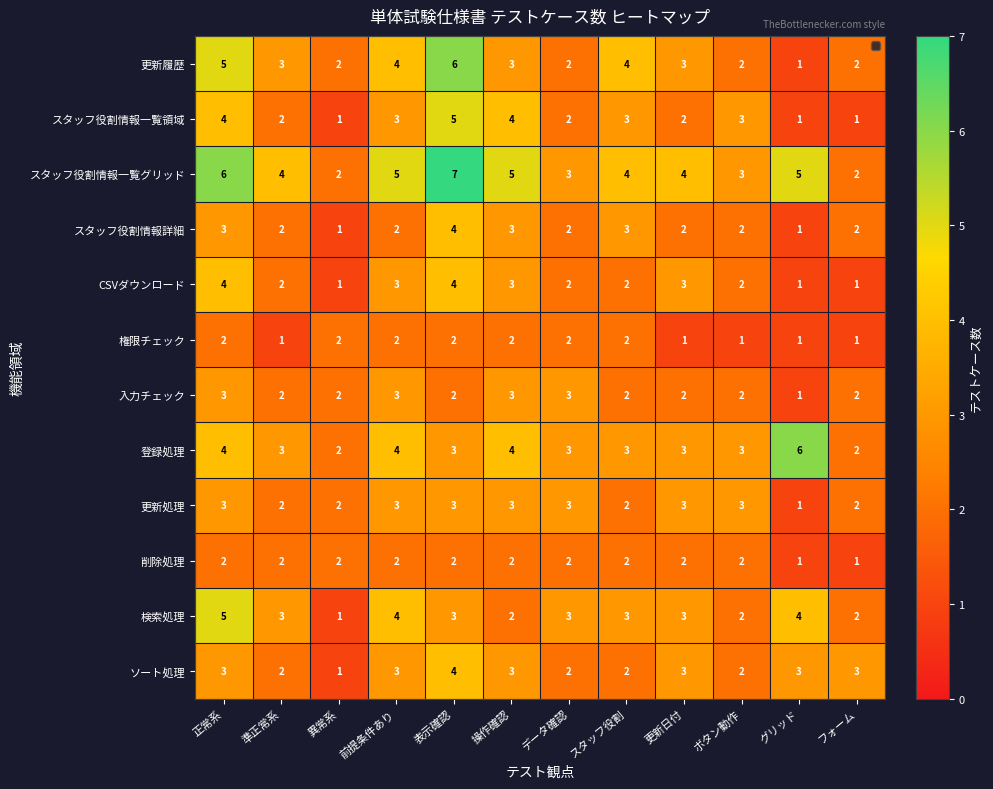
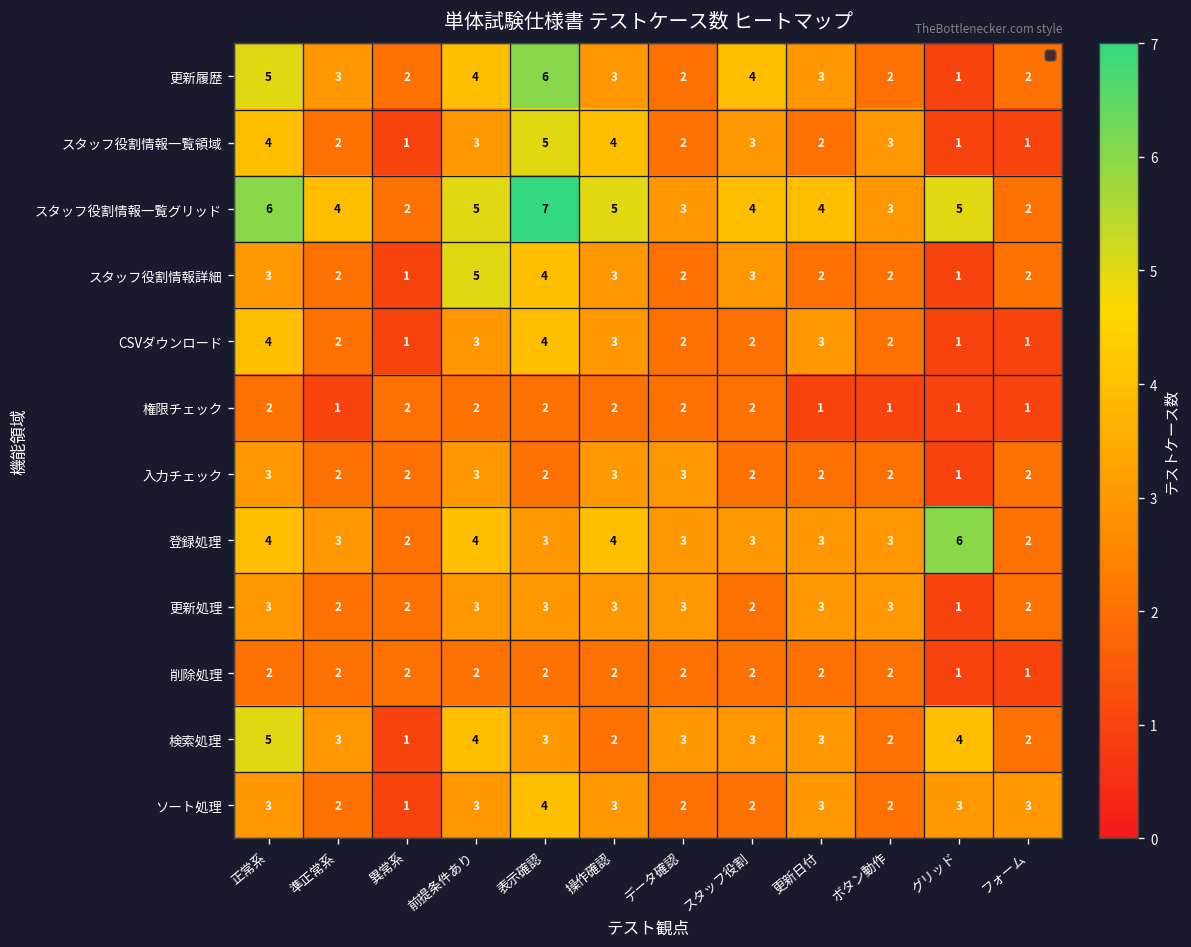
  {
    "更新履歴": {
      "正常系": 5,
      "準正常系": 3,
      "異常系": 2,
      "前提条件あり": 4,
      "表示確認": 6,
      "操作確認": 3,
      "データ確認": 2,
      "スタッフ役割": 4,
      "更新日付": 3,
      "ボタン動作": 2,
      "グリッド": 1,
      "フォーム": 2
    },
    "スタッフ役割情報一覧領域": {
      "正常系": 4,
      "準正常系": 2,
      "異常系": 1,
      "前提条件あり": 3,
      "表示確認": 5,
      "操作確認": 4,
      "データ確認": 2,
      "スタッフ役割": 3,
      "更新日付": 2,
      "ボタン動作": 3,
      "グリッド": 1,
      "フォーム": 1
    },
    "スタッフ役割情報一覧グリッド": {
      "正常系": 6,
      "準正常系": 4,
      "異常系": 2,
      "前提条件あり": 5,
      "表示確認": 7,
      "操作確認": 5,
      "データ確認": 3,
      "スタッフ役割": 4,
      "更新日付": 4,
      "ボタン動作": 3,
      "グリッド": 5,
      "フォーム": 2
    },
    "スタッフ役割情報詳細": {
      "正常系": 3,
      "準正常系": 2,
      "異常系": 1,
-     "前提条件あり": 2,
+     "前提条件あり": 5,
      "表示確認": 4,
      "操作確認": 3,
      "データ確認": 2,
      "スタッフ役割": 3,
      "更新日付": 2,
      "ボタン動作": 2,
      "グリッド": 1,
      "フォーム": 2
    },
    "CSVダウンロード": {
      "正常系": 4,
      "準正常系": 2,
      "異常系": 1,
      "前提条件あり": 3,
      "表示確認": 4,
      "操作確認": 3,
      "データ確認": 2,
      "スタッフ役割": 2,
      "更新日付": 3,
      "ボタン動作": 2,
      "グリッド": 1,
      "フォーム": 1
    },
    "権限チェック": {
      "正常系": 2,
      "準正常系": 1,
      "異常系": 2,
      "前提条件あり": 2,
      "表示確認": 2,
      "操作確認": 2,
      "データ確認": 2,
      "スタッフ役割": 2,
      "更新日付": 1,
      "ボタン動作": 1,
      "グリッド": 1,
      "フォーム": 1
    },
    "入力チェック": {
      "正常系": 3,
      "準正常系": 2,
      "異常系": 2,
      "前提条件あり": 3,
      "表示確認": 2,
      "操作確認": 3,
      "データ確認": 3,
      "スタッフ役割": 2,
      "更新日付": 2,
      "ボタン動作": 2,
      "グリッド": 1,
      "フォーム": 2
    },
    "登録処理": {
      "正常系": 4,
      "準正常系": 3,
      "異常系": 2,
      "前提条件あり": 4,
      "表示確認": 3,
      "操作確認": 4,
      "データ確認": 3,
      "スタッフ役割": 3,
      "更新日付": 3,
      "ボタン動作": 3,
      "グリッド": 6,
      "フォーム": 2
    },
    "更新処理": {
      "正常系": 3,
      "準正常系": 2,
      "異常系": 2,
      "前提条件あり": 3,
      "表示確認": 3,
      "操作確認": 3,
      "データ確認": 3,
      "スタッフ役割": 2,
      "更新日付": 3,
      "ボタン動作": 3,
      "グリッド": 1,
      "フォーム": 2
    },
    "削除処理": {
      "正常系": 2,
      "準正常系": 2,
      "異常系": 2,
      "前提条件あり": 2,
      "表示確認": 2,
      "操作確認": 2,
      "データ確認": 2,
      "スタッフ役割": 2,
      "更新日付": 2,
      "ボタン動作": 2,
      "グリッド": 1,
      "フォーム": 1
    },
    "検索処理": {
      "正常系": 5,
      "準正常系": 3,
      "異常系": 1,
      "前提条件あり": 4,
      "表示確認": 3,
      "操作確認": 2,
      "データ確認": 3,
      "スタッフ役割": 3,
      "更新日付": 3,
      "ボタン動作": 2,
      "グリッド": 4,
      "フォーム": 2
    },
    "ソート処理": {
      "正常系": 3,
      "準正常系": 2,
      "異常系": 1,
      "前提条件あり": 3,
      "表示確認": 4,
      "操作確認": 3,
      "データ確認": 2,
      "スタッフ役割": 2,
      "更新日付": 3,
      "ボタン動作": 2,
      "グリッド": 3,
      "フォーム": 3
    }
  }
